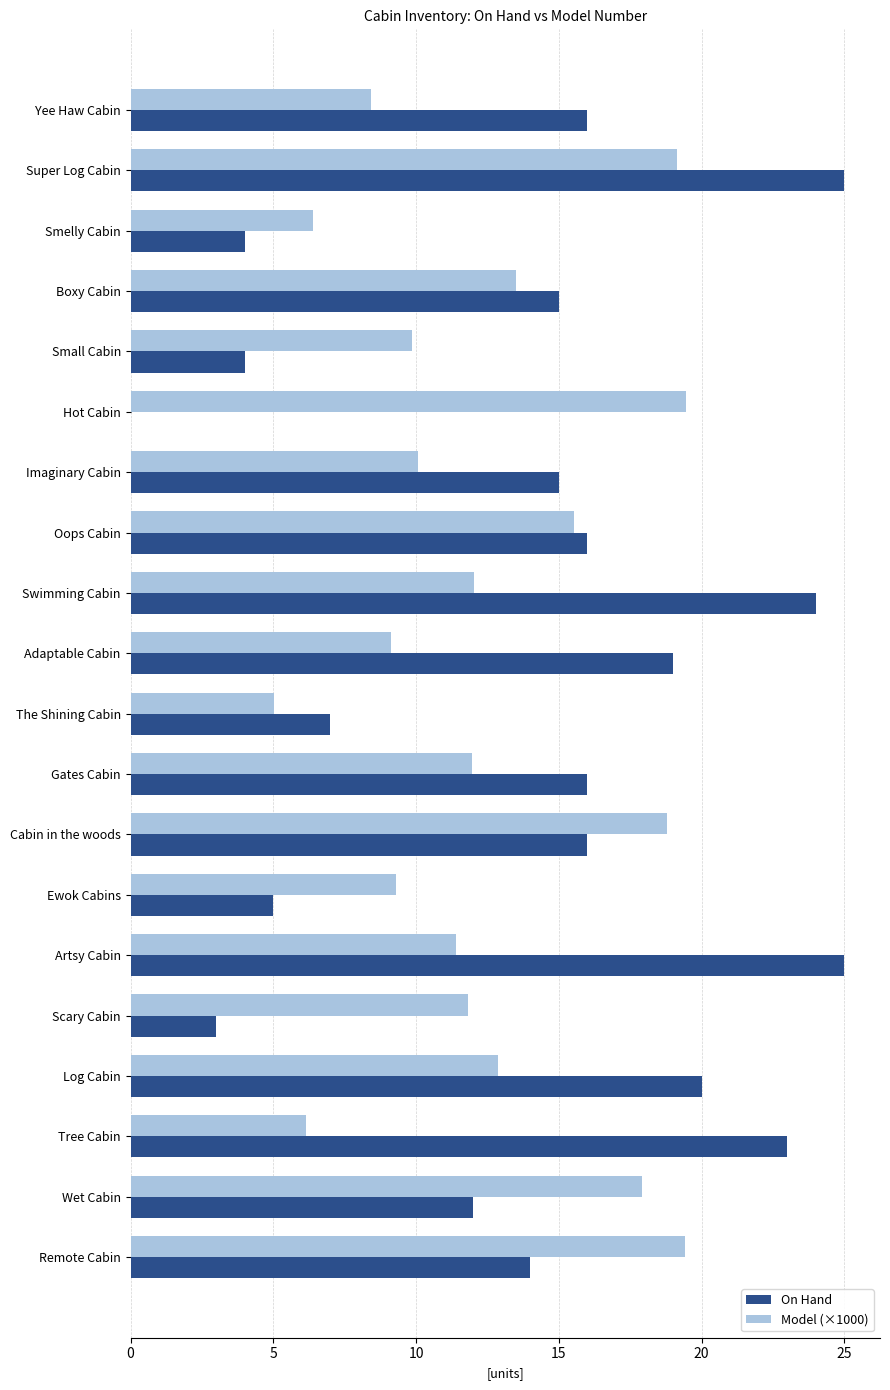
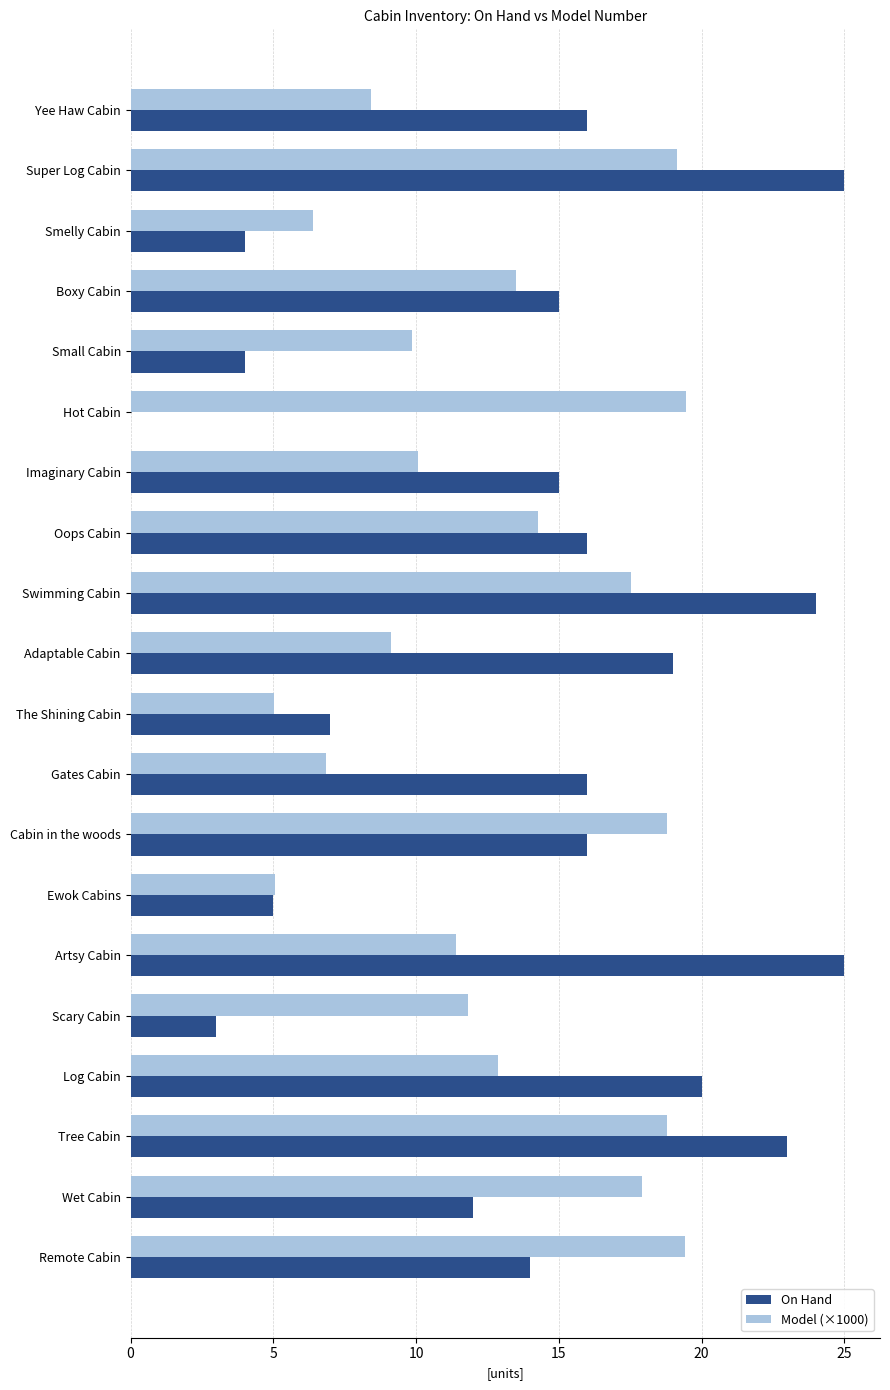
  {
    "On Hand": {
      "Yee Haw Cabin": 16.0,
      "Super Log Cabin": 25.0,
      "Smelly Cabin": 4.0,
      "Boxy Cabin": 15.0,
      "Small Cabin": 4.0,
      "Hot Cabin": 0.0,
      "Imaginary Cabin": 15.0,
      "Oops Cabin": 16.0,
      "Swimming Cabin": 24.0,
      "Adaptable Cabin": 19.0,
      "The Shining Cabin": 7.0,
      "Gates Cabin": 16.0,
      "Cabin in the woods": 16.0,
      "Ewok Cabins": 5.0,
      "Artsy Cabin": 25.0,
      "Scary Cabin": 3.0,
      "Log Cabin": 20.0,
      "Tree Cabin": 23.0,
      "Wet Cabin": 12.0,
      "Remote Cabin": 14.0
    },
    "Model (×1000)": {
      "Yee Haw Cabin": 8.4,
      "Super Log Cabin": 19.2,
      "Smelly Cabin": 6.4,
      "Boxy Cabin": 13.5,
      "Small Cabin": 9.9,
      "Hot Cabin": 19.4,
      "Imaginary Cabin": 10.1,
-     "Oops Cabin": 15.5,
-     "Swimming Cabin": 12.0,
+     "Oops Cabin": 14.3,
+     "Swimming Cabin": 17.5,
      "Adaptable Cabin": 9.1,
      "The Shining Cabin": 5.0,
-     "Gates Cabin": 12.0,
+     "Gates Cabin": 6.8,
      "Cabin in the woods": 18.8,
-     "Ewok Cabins": 9.3,
+     "Ewok Cabins": 5.1,
      "Artsy Cabin": 11.4,
      "Scary Cabin": 11.8,
      "Log Cabin": 12.9,
-     "Tree Cabin": 6.1,
+     "Tree Cabin": 18.8,
      "Wet Cabin": 17.9,
      "Remote Cabin": 19.4
    }
  }
